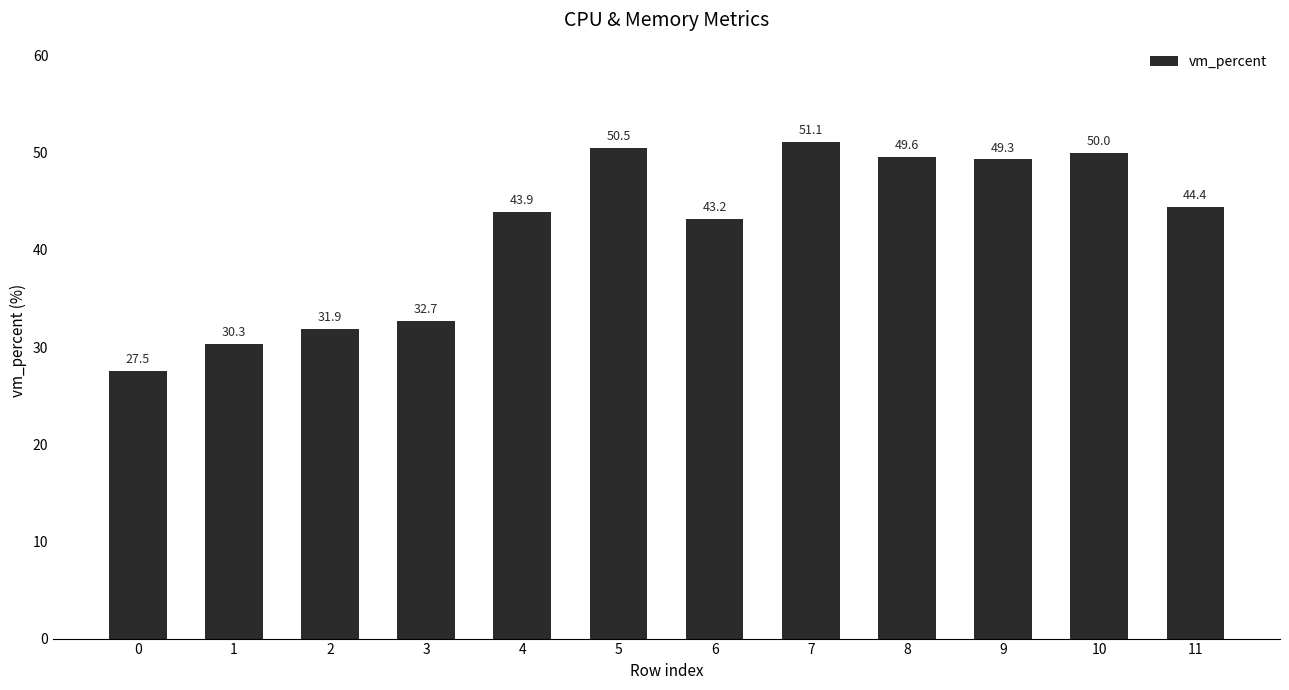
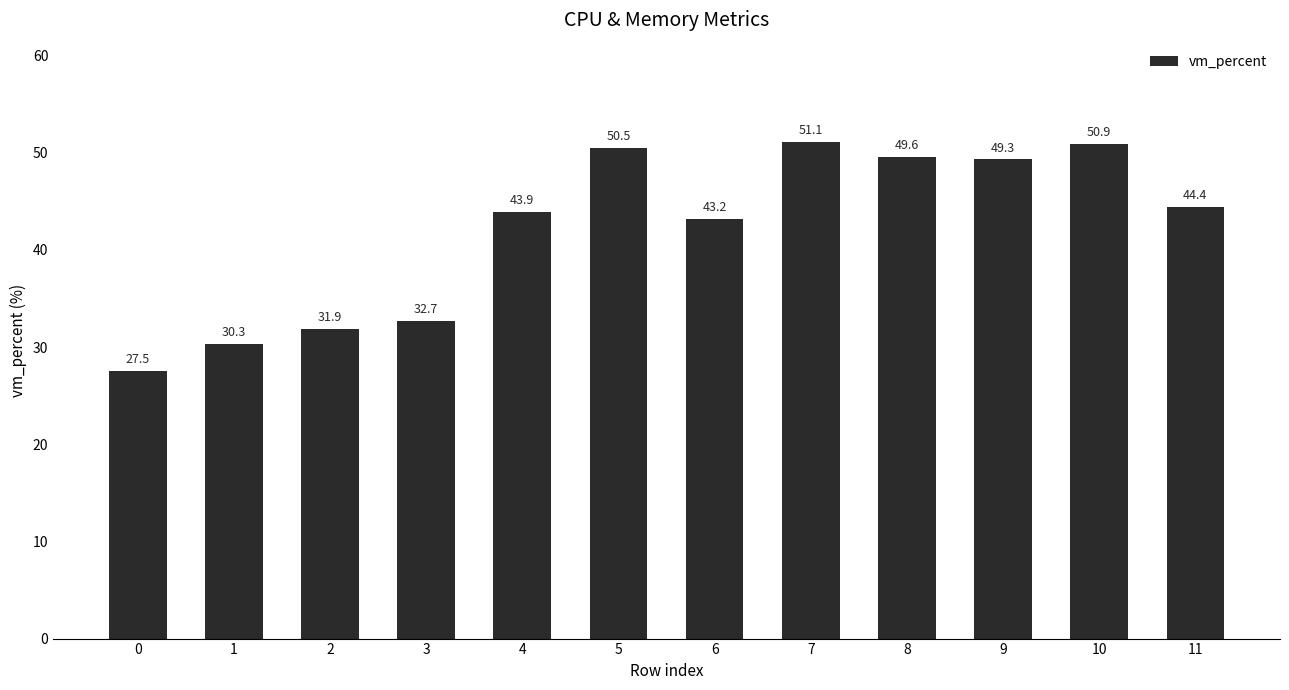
  {
    "0": 27.5,
    "1": 30.3,
    "2": 31.9,
    "3": 32.7,
    "4": 43.9,
    "5": 50.5,
    "6": 43.2,
    "7": 51.1,
    "8": 49.6,
    "9": 49.3,
-   "10": 50.0,
+   "10": 50.9,
    "11": 44.4
  }
